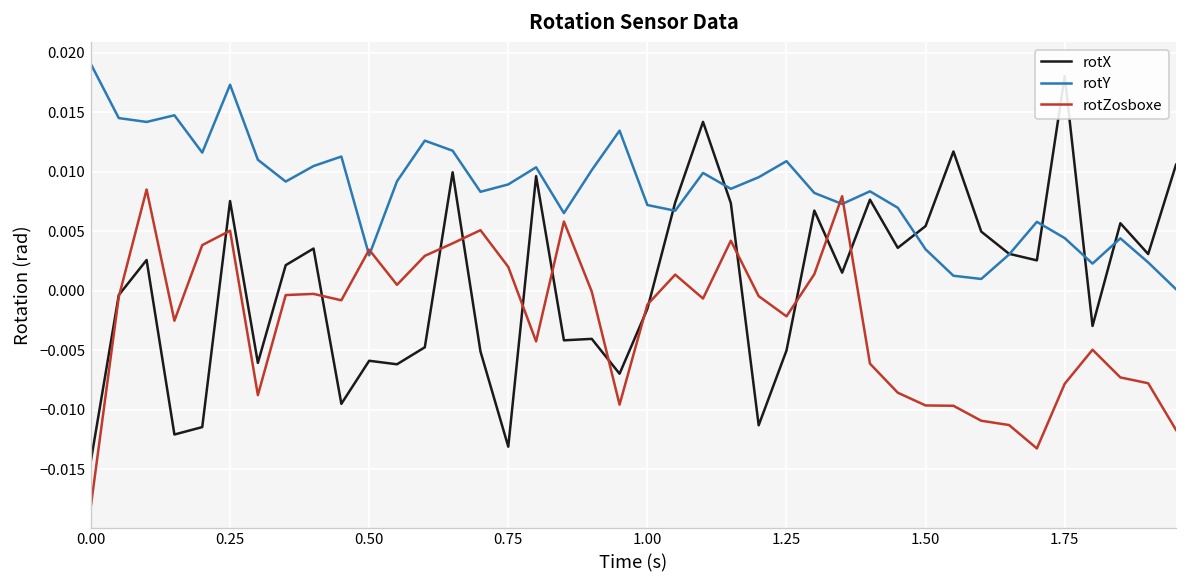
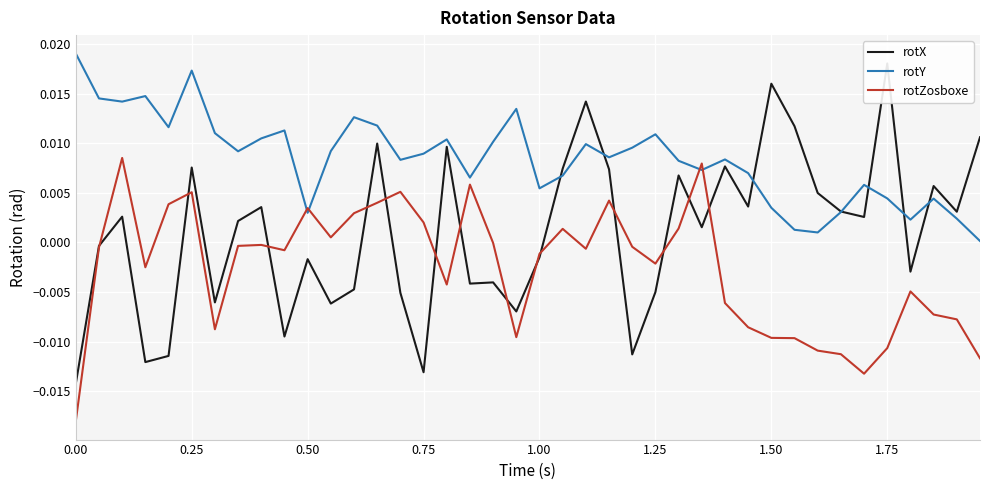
  {
    "rotX": {
      "0.00": -0.014,
      "0.25": 0.008,
-     "0.50": -0.006,
+     "0.50": -0.002,
      "0.75": -0.013,
      "1.00": -0.002,
      "1.25": -0.005,
-     "1.50": 0.005
+     "1.50": 0.016
    },
    "rotY": {
      "0.00": 0.019,
      "0.25": 0.017,
      "0.50": 0.003,
      "0.75": 0.009,
-     "1.00": 0.007,
+     "1.00": 0.005,
      "1.25": 0.011,
      "1.50": 0.003,
      "1.75": 0.004
    },
    "rotZosboxe": {
      "0.00": -0.018,
      "0.25": 0.005,
      "0.50": 0.003,
      "0.75": 0.002,
      "1.00": -0.001,
      "1.25": -0.002,
      "1.50": -0.010,
-     "1.75": -0.008
+     "1.75": -0.011
    }
  }
